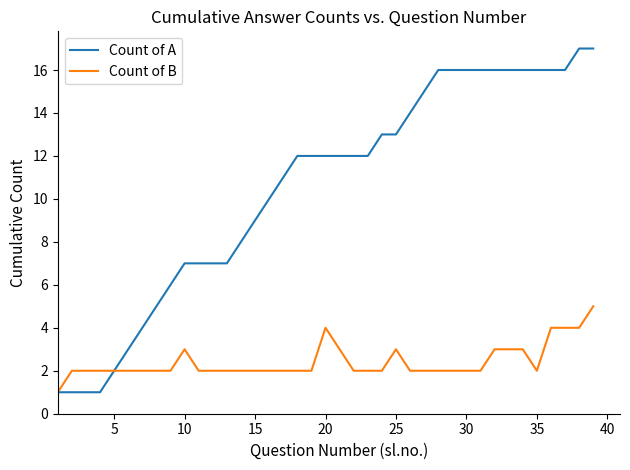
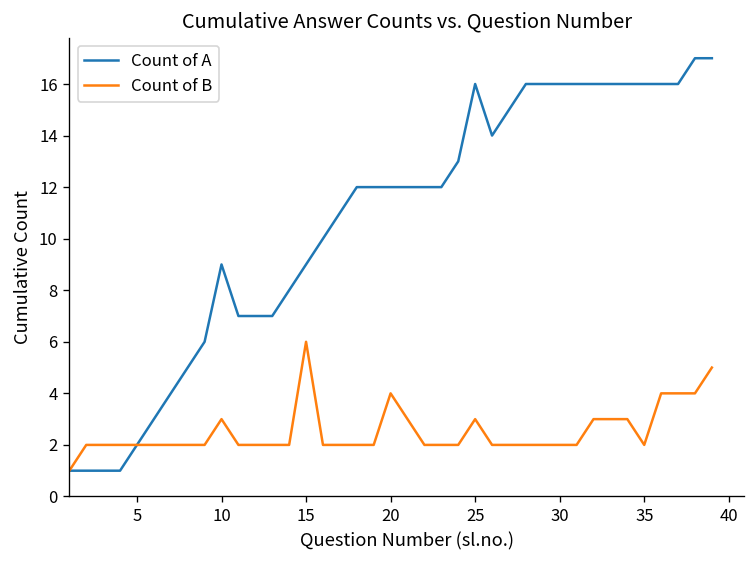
  {
    "Count of A": {
-     "10": 7,
+     "10": 9,
      "15": 9,
      "20": 12,
-     "25": 13,
+     "25": 16,
      "35": 16
    },
    "Count of B": {
      "10": 3,
-     "15": 2,
+     "15": 6,
      "20": 4,
      "25": 3,
      "35": 2
    }
  }
